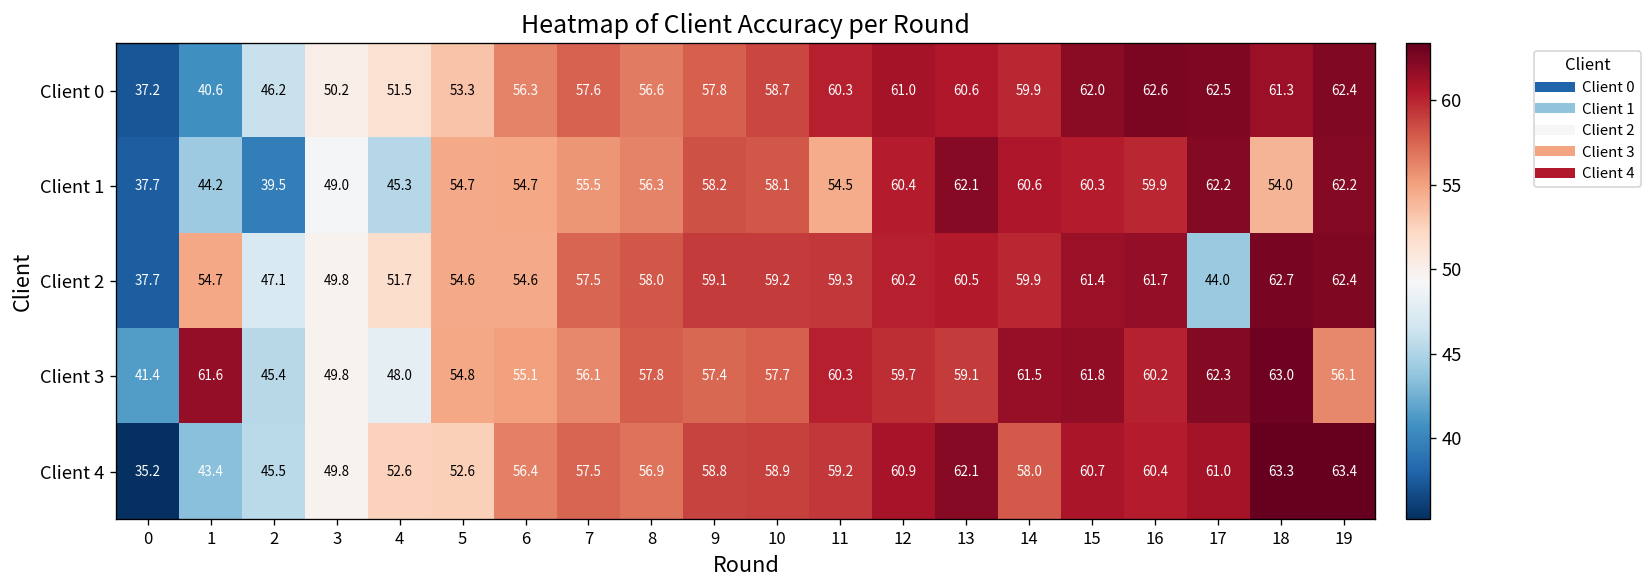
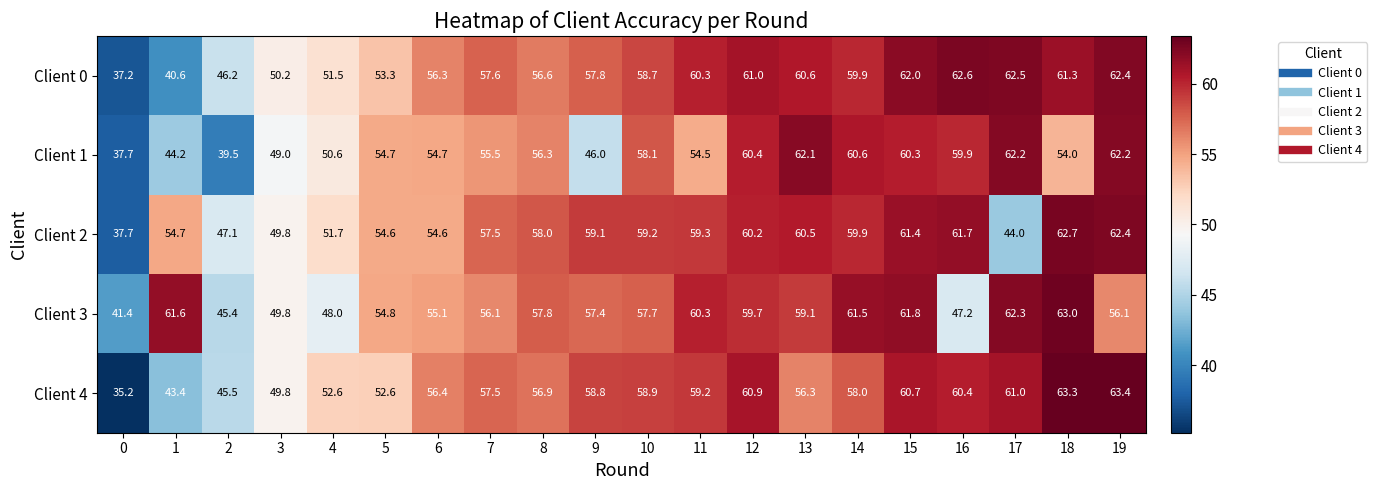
  {
    "Client 0": {
      "0": 37.2,
      "1": 40.6,
      "2": 46.2,
      "3": 50.2,
      "4": 51.5,
      "5": 53.3,
      "6": 56.3,
      "7": 57.6,
      "8": 56.6,
      "9": 57.8,
      "10": 58.7,
      "11": 60.3,
      "12": 61.0,
      "13": 60.6,
      "14": 59.9,
      "15": 62.0,
      "16": 62.6,
      "17": 62.5,
      "18": 61.3,
      "19": 62.4
    },
    "Client 1": {
      "0": 37.7,
      "1": 44.2,
      "2": 39.5,
      "3": 49.0,
-     "4": 45.3,
+     "4": 50.6,
      "5": 54.7,
      "6": 54.7,
      "7": 55.5,
      "8": 56.3,
-     "9": 58.2,
+     "9": 46.0,
      "10": 58.1,
      "11": 54.5,
      "12": 60.4,
      "13": 62.1,
      "14": 60.6,
      "15": 60.3,
      "16": 59.9,
      "17": 62.2,
      "18": 54.0,
      "19": 62.2
    },
    "Client 2": {
      "0": 37.7,
      "1": 54.7,
      "2": 47.1,
      "3": 49.8,
      "4": 51.7,
      "5": 54.6,
      "6": 54.6,
      "7": 57.5,
      "8": 58.0,
      "9": 59.1,
      "10": 59.2,
      "11": 59.3,
      "12": 60.2,
      "13": 60.5,
      "14": 59.9,
      "15": 61.4,
      "16": 61.7,
      "17": 44.0,
      "18": 62.7,
      "19": 62.4
    },
    "Client 3": {
      "0": 41.4,
      "1": 61.6,
      "2": 45.4,
      "3": 49.8,
      "4": 48.0,
      "5": 54.8,
      "6": 55.1,
      "7": 56.1,
      "8": 57.8,
      "9": 57.4,
      "10": 57.7,
      "11": 60.3,
      "12": 59.7,
      "13": 59.1,
      "14": 61.5,
      "15": 61.8,
-     "16": 60.2,
+     "16": 47.2,
      "17": 62.3,
      "18": 63.0,
      "19": 56.1
    },
    "Client 4": {
      "0": 35.2,
      "1": 43.4,
      "2": 45.5,
      "3": 49.8,
      "4": 52.6,
      "5": 52.6,
      "6": 56.4,
      "7": 57.5,
      "8": 56.9,
      "9": 58.8,
      "10": 58.9,
      "11": 59.2,
      "12": 60.9,
-     "13": 62.1,
+     "13": 56.3,
      "14": 58.0,
      "15": 60.7,
      "16": 60.4,
      "17": 61.0,
      "18": 63.3,
      "19": 63.4
    }
  }
